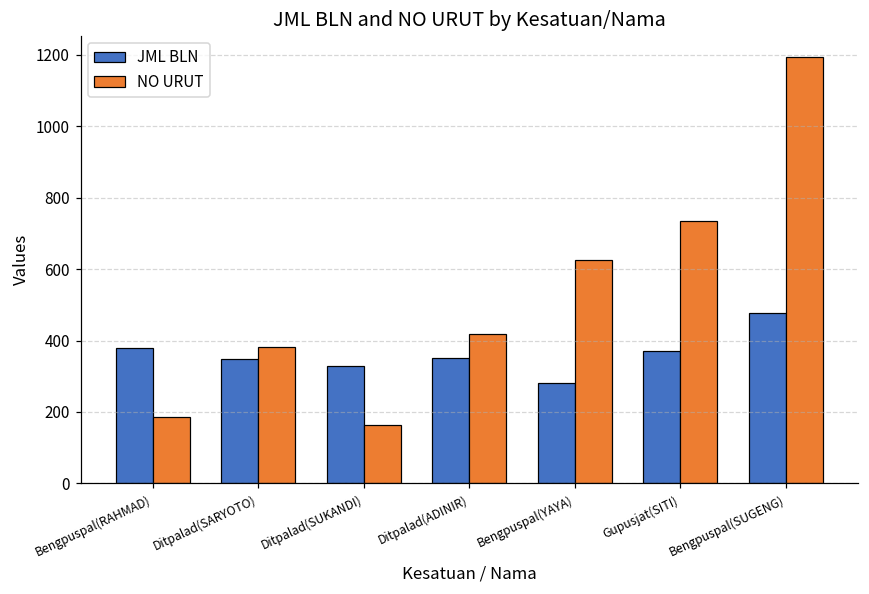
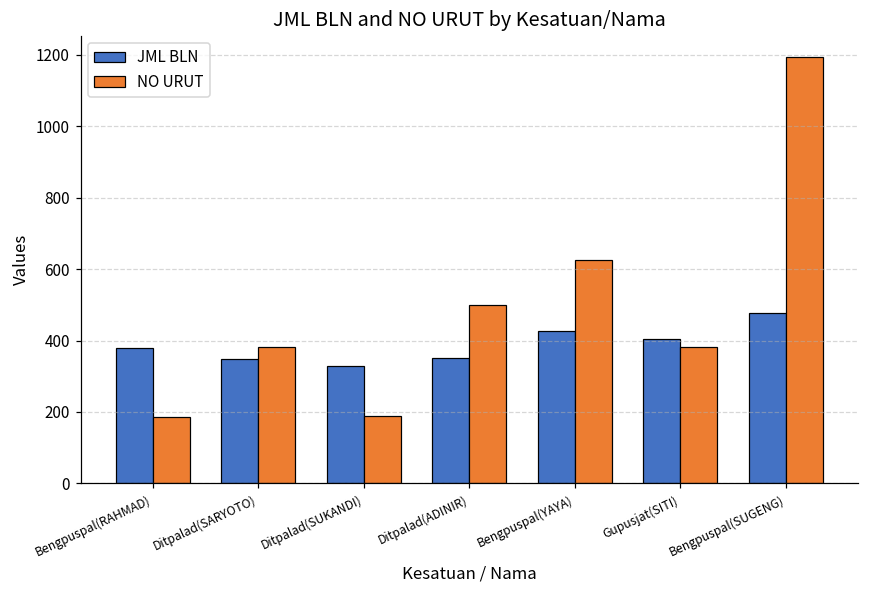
  {
    "JML BLN": {
      "Bengpuspal(RAHMAD)": 380,
      "Ditpalad(SARYOTO)": 350,
      "Ditpalad(SUKANDI)": 330,
      "Ditpalad(ADINIR)": 350,
-     "Bengpuspal(YAYA)": 280,
-     "Gupusjat(SITI)": 370,
+     "Bengpuspal(YAYA)": 430,
+     "Gupusjat(SITI)": 400,
      "Bengpuspal(SUGENG)": 480
    },
    "NO URUT": {
      "Bengpuspal(RAHMAD)": 190,
      "Ditpalad(SARYOTO)": 380,
-     "Ditpalad(SUKANDI)": 160,
-     "Ditpalad(ADINIR)": 420,
+     "Ditpalad(SUKANDI)": 190,
+     "Ditpalad(ADINIR)": 500,
      "Bengpuspal(YAYA)": 620,
-     "Gupusjat(SITI)": 730,
+     "Gupusjat(SITI)": 380,
      "Bengpuspal(SUGENG)": 1190
    }
  }
